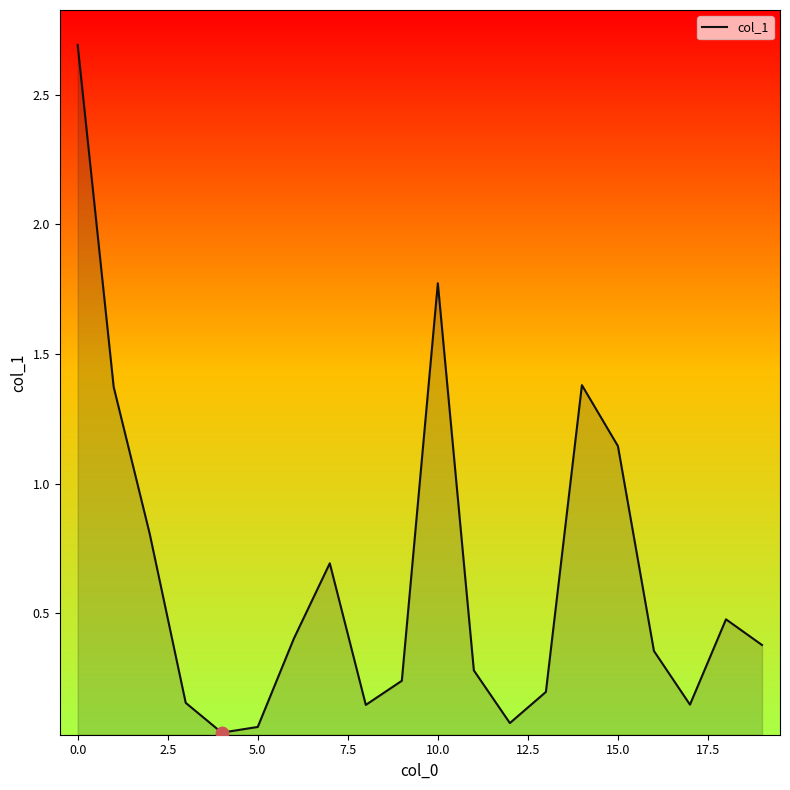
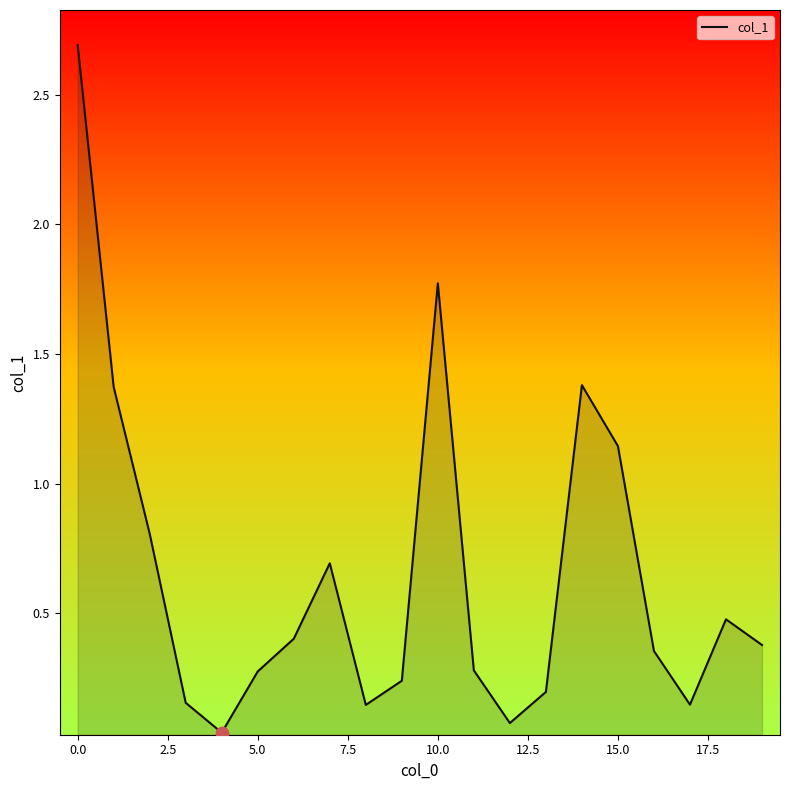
  {
    "col_1": {
      "0.0": 2.69,
-     "5.0": 0.06,
+     "5.0": 0.28,
      "10.0": 1.77,
      "15.0": 1.15
    }
  }
